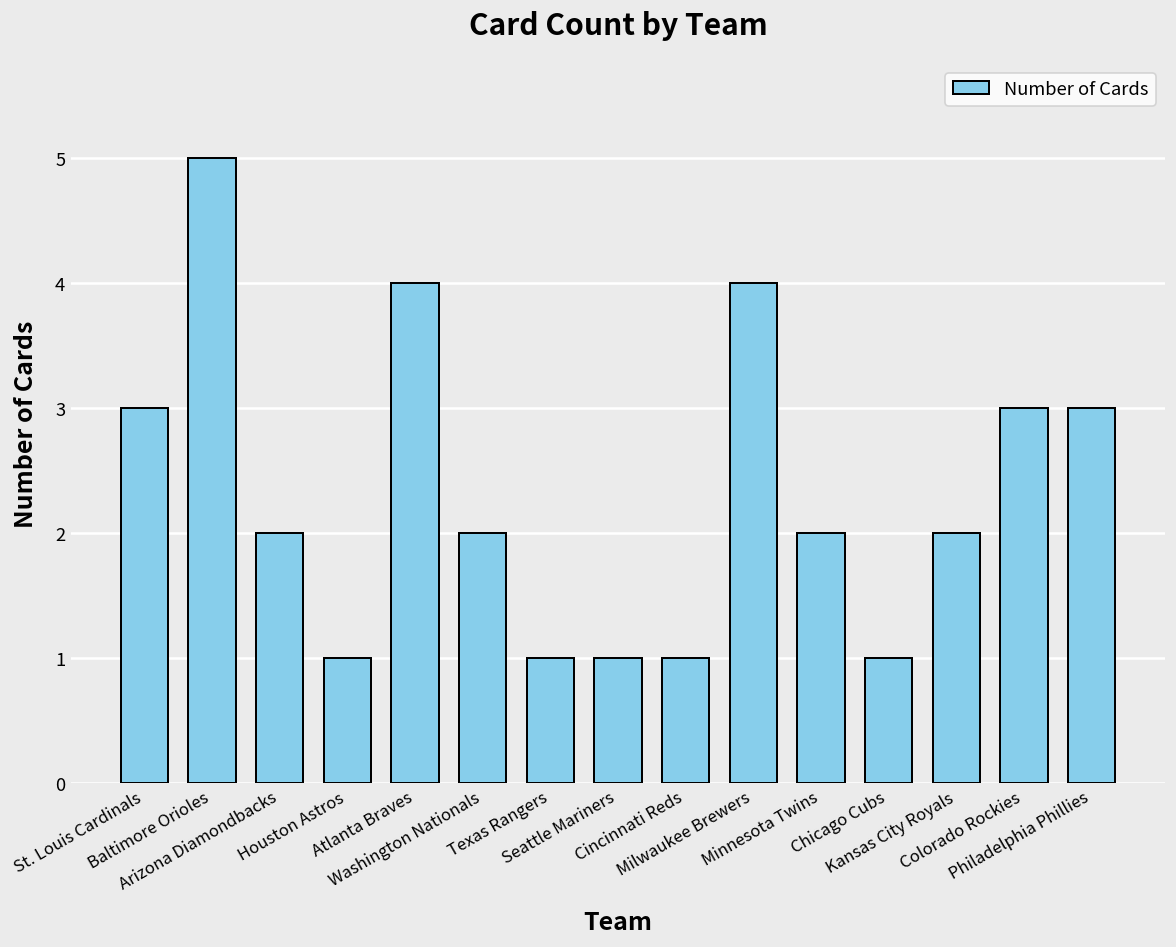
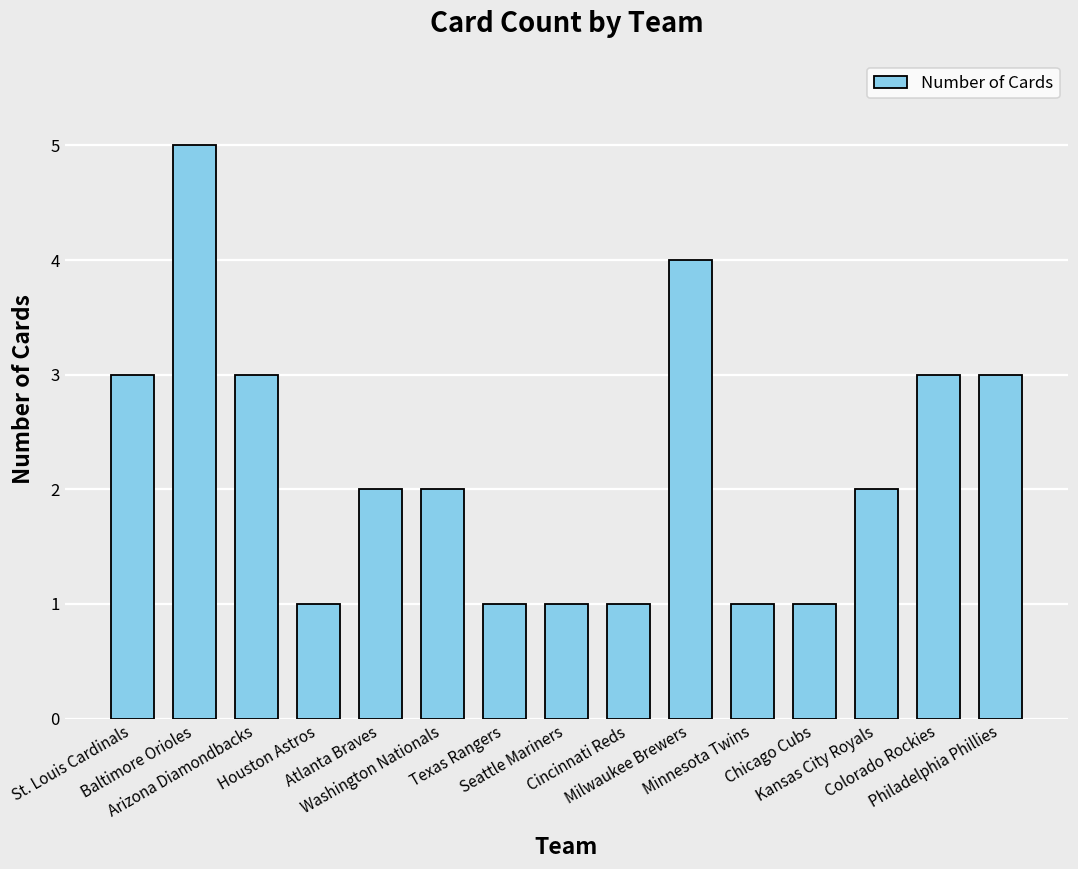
  {
    "St. Louis Cardinals": 3,
    "Baltimore Orioles": 5,
-   "Arizona Diamondbacks": 2,
+   "Arizona Diamondbacks": 3,
    "Houston Astros": 1,
-   "Atlanta Braves": 4,
+   "Atlanta Braves": 2,
    "Washington Nationals": 2,
    "Texas Rangers": 1,
    "Seattle Mariners": 1,
    "Cincinnati Reds": 1,
    "Milwaukee Brewers": 4,
-   "Minnesota Twins": 2,
+   "Minnesota Twins": 1,
    "Chicago Cubs": 1,
    "Kansas City Royals": 2,
    "Colorado Rockies": 3,
    "Philadelphia Phillies": 3
  }
